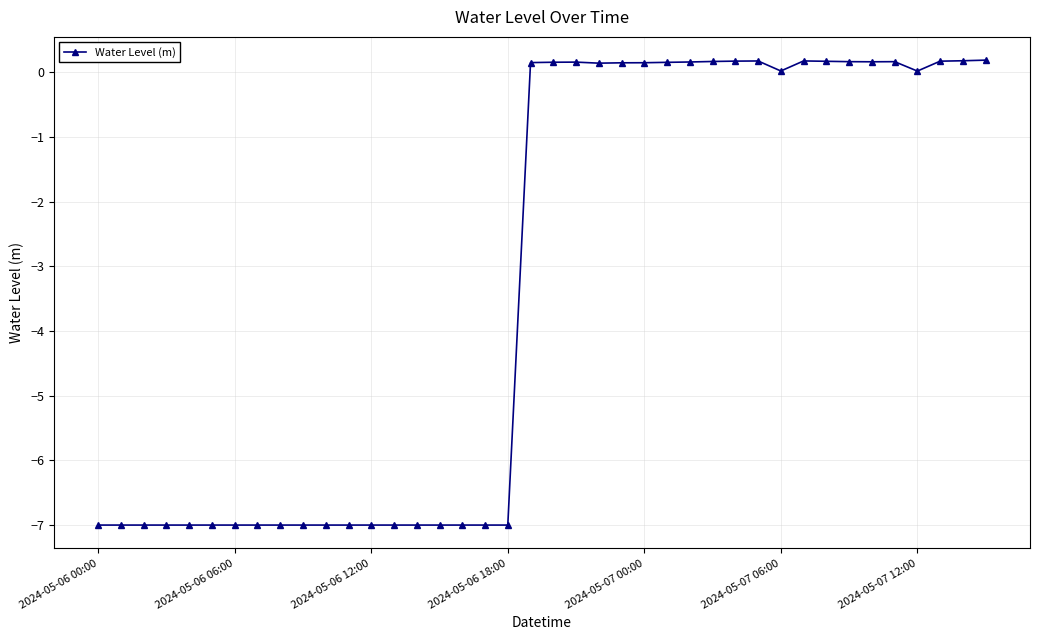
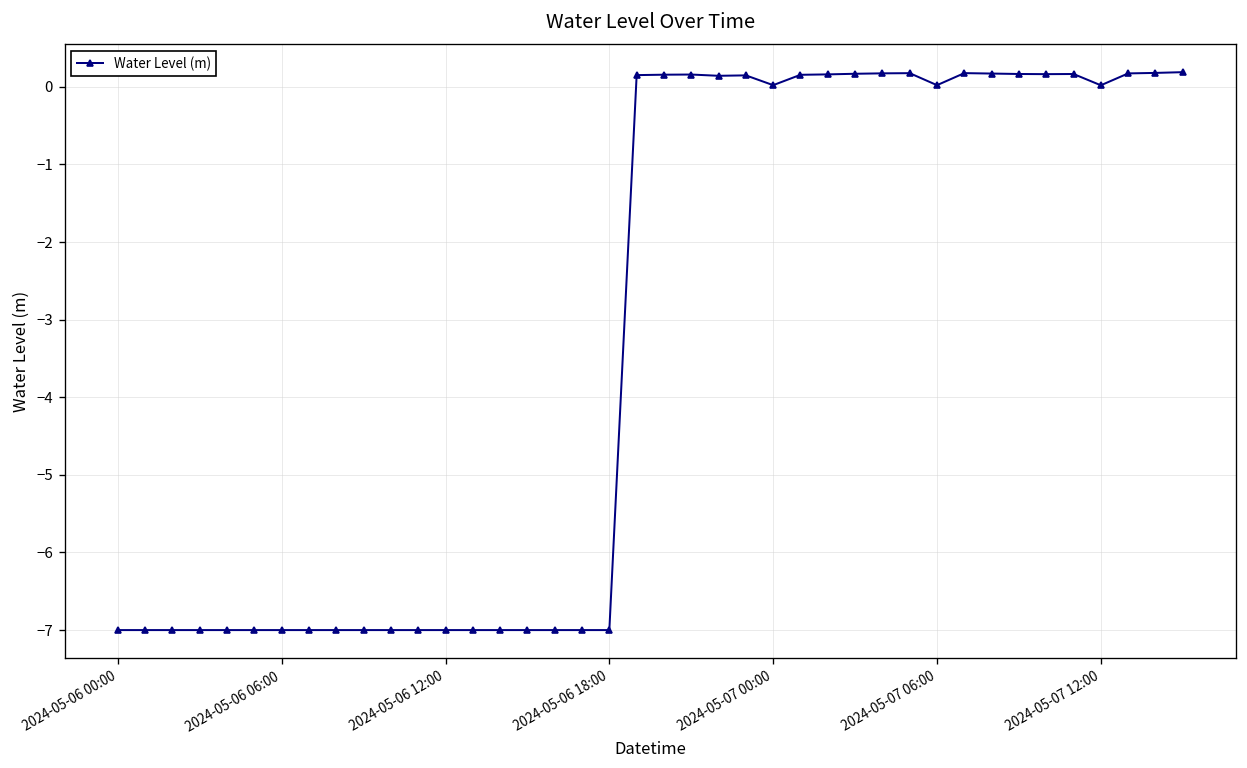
  {
    "2024-05-06 00:00": -7.0,
    "2024-05-06 06:00": -7.0,
    "2024-05-06 12:00": -7.0,
    "2024-05-06 18:00": -7.0,
-   "2024-05-07 00:00": 0.2,
+   "2024-05-07 00:00": 0.0,
    "2024-05-07 06:00": 0.0,
    "2024-05-07 12:00": 0.0
  }
